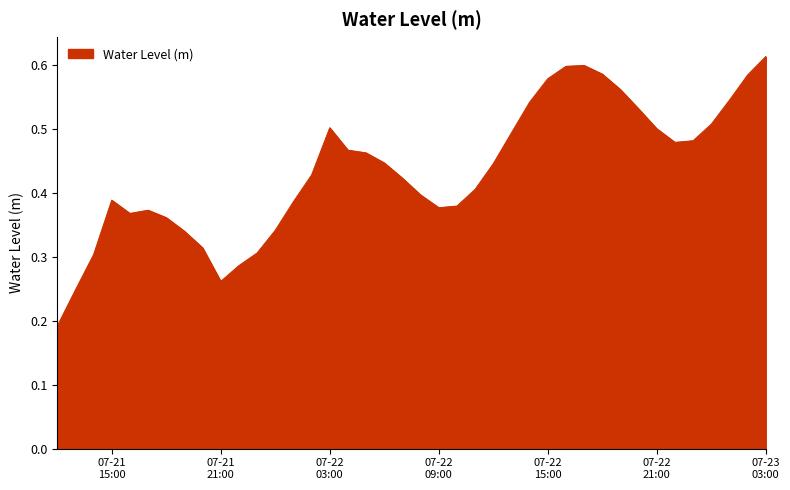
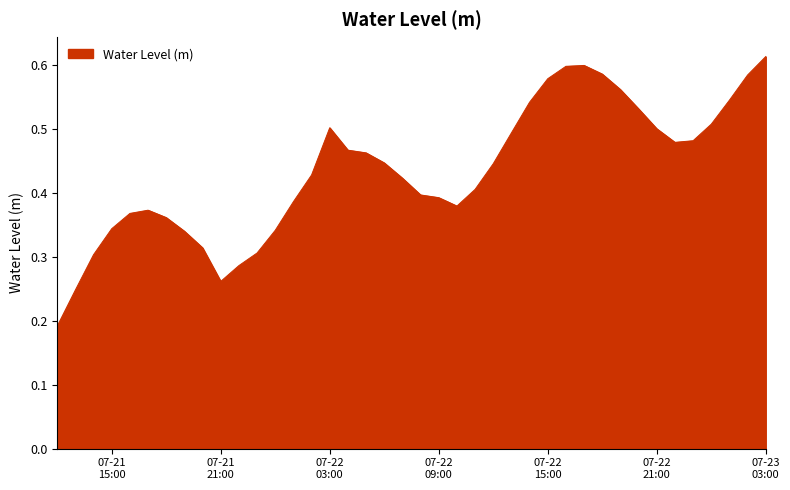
  {
-   "07-21 15:00": 0.39,
+   "07-21 15:00": 0.34,
    "07-21 21:00": 0.26,
    "07-22 03:00": 0.50,
-   "07-22 09:00": 0.38,
+   "07-22 09:00": 0.39,
    "07-22 15:00": 0.58,
    "07-22 21:00": 0.50,
    "07-23 03:00": 0.61
  }
